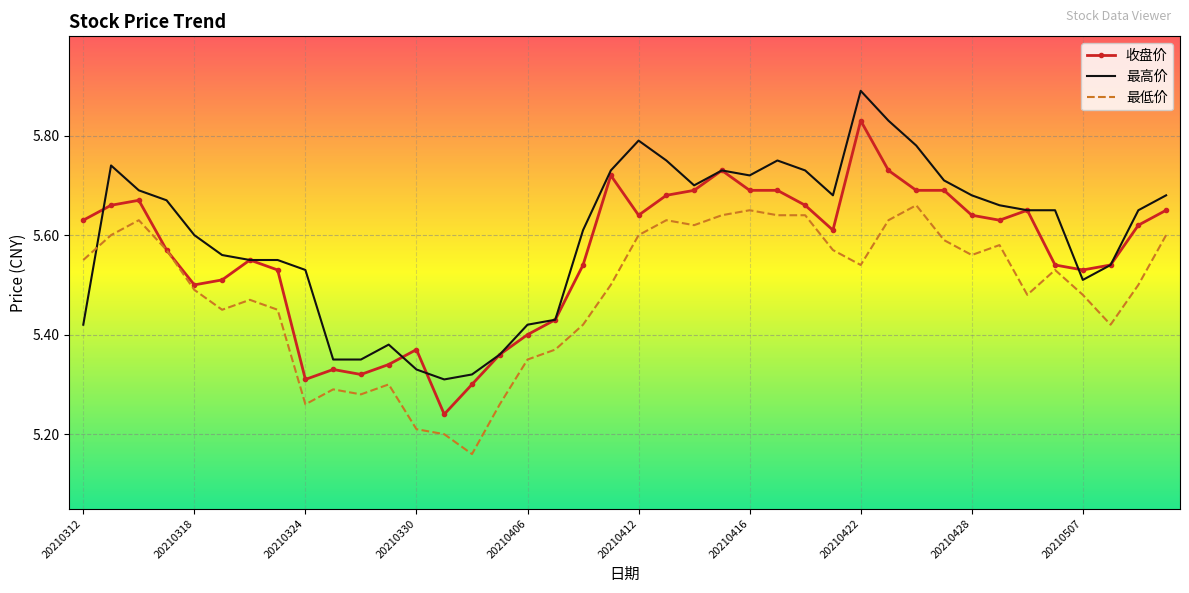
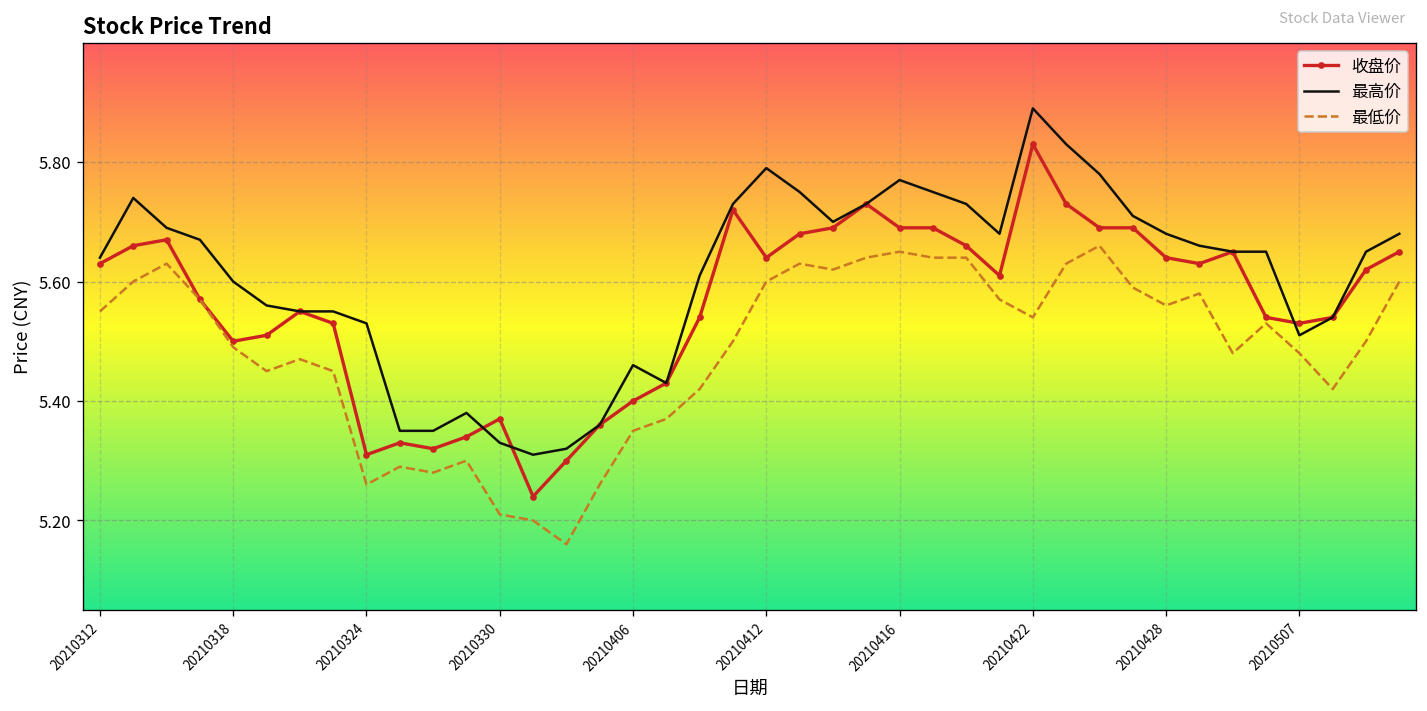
  {
    "收盘价": {
      "20210312": 5.63,
      "20210318": 5.50,
      "20210324": 5.31,
      "20210330": 5.37,
      "20210406": 5.40,
      "20210412": 5.64,
      "20210416": 5.69,
      "20210422": 5.83,
      "20210428": 5.64,
      "20210507": 5.53
    },
    "最高价": {
-     "20210312": 5.42,
+     "20210312": 5.64,
      "20210318": 5.60,
      "20210324": 5.53,
      "20210330": 5.33,
-     "20210406": 5.42,
+     "20210406": 5.46,
      "20210412": 5.79,
-     "20210416": 5.72,
+     "20210416": 5.77,
      "20210422": 5.89,
      "20210428": 5.68,
      "20210507": 5.51
    },
    "最低价": {
      "20210312": 5.55,
      "20210318": 5.49,
      "20210324": 5.26,
      "20210330": 5.21,
      "20210406": 5.35,
      "20210412": 5.60,
      "20210416": 5.65,
      "20210422": 5.54,
      "20210428": 5.56,
      "20210507": 5.48
    }
  }
